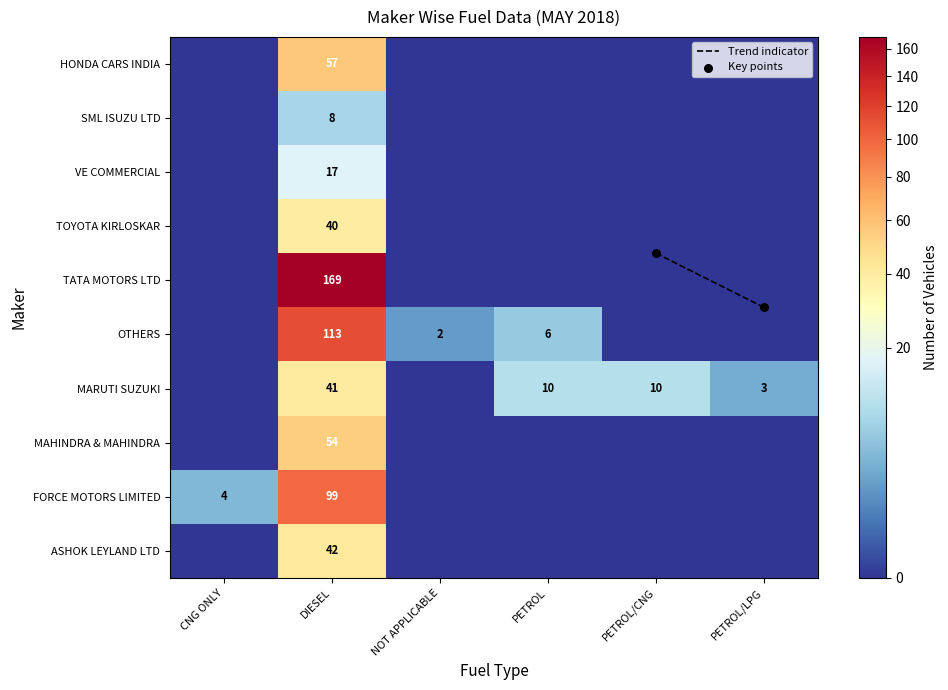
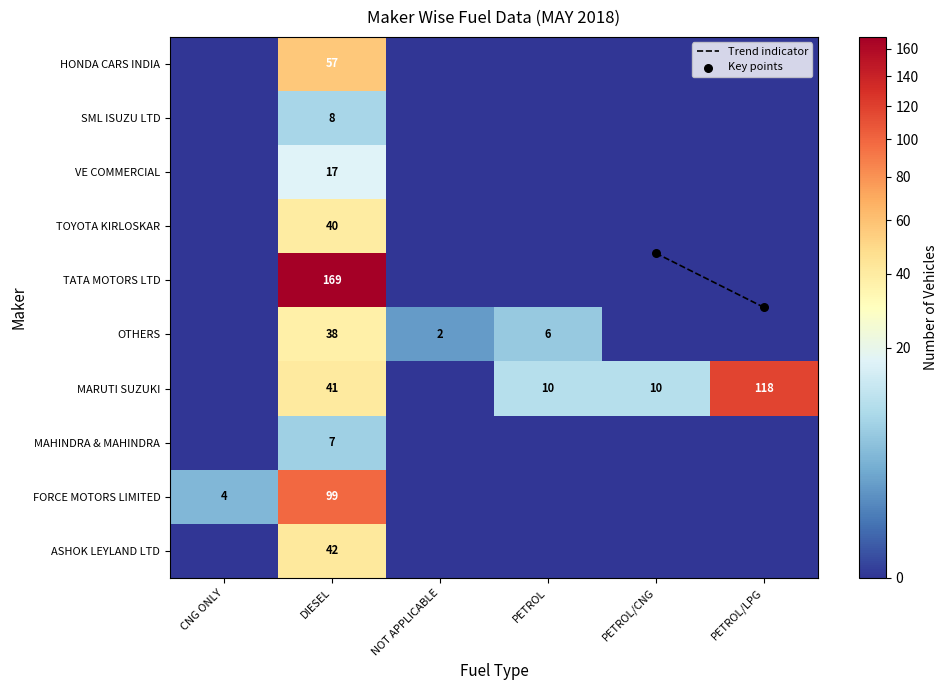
  {
    "HONDA CARS INDIA": {
      "DIESEL": 57
    },
    "SML ISUZU LTD": {
      "DIESEL": 8
    },
    "VE COMMERCIAL": {
      "DIESEL": 17
    },
    "TOYOTA KIRLOSKAR": {
      "DIESEL": 40
    },
    "TATA MOTORS LTD": {
      "DIESEL": 169
    },
    "OTHERS": {
-     "DIESEL": 113,
+     "DIESEL": 38,
      "NOT APPLICABLE": 2,
      "PETROL": 6
    },
    "MARUTI SUZUKI": {
      "DIESEL": 41,
      "PETROL": 10,
      "PETROL/CNG": 10,
-     "PETROL/LPG": 3
+     "PETROL/LPG": 118
    },
    "MAHINDRA & MAHINDRA": {
-     "DIESEL": 54
+     "DIESEL": 7
    },
    "FORCE MOTORS LIMITED": {
      "CNG ONLY": 4,
      "DIESEL": 99
    },
    "ASHOK LEYLAND LTD": {
      "DIESEL": 42
    }
  }
